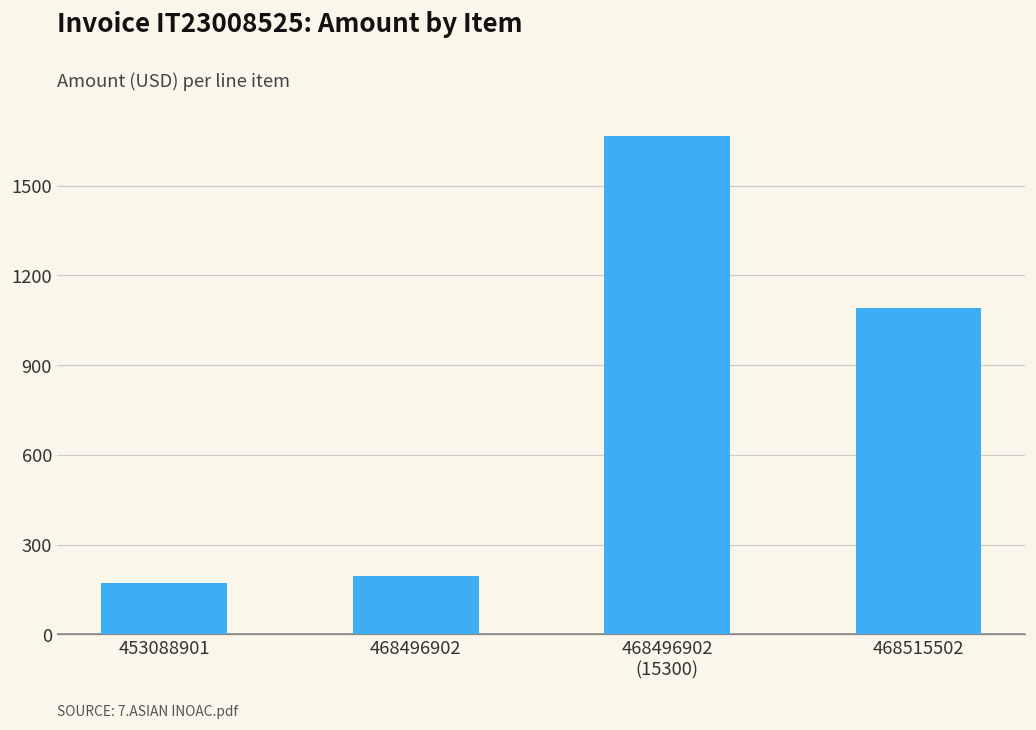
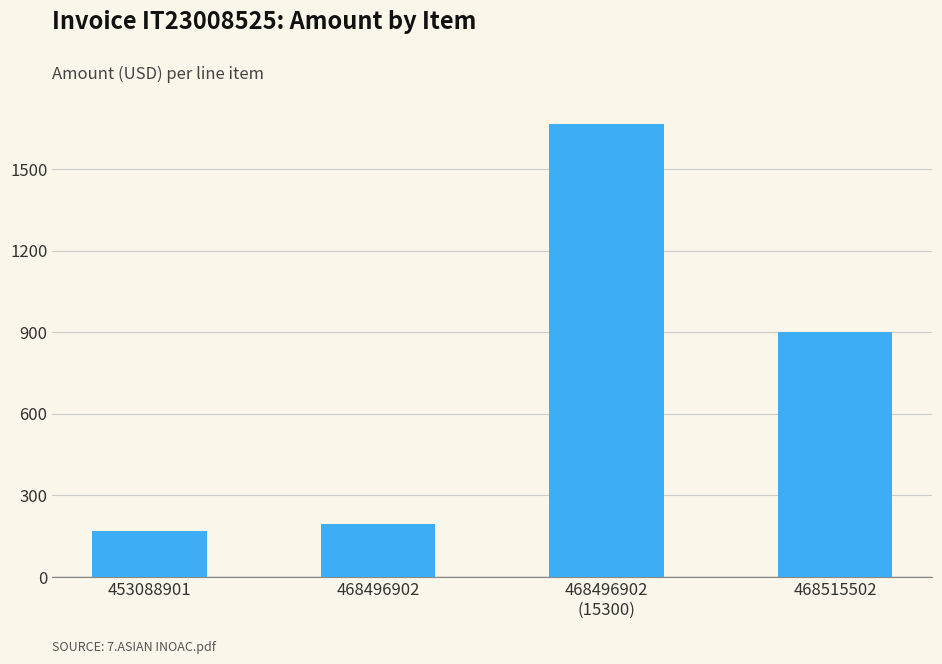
  {
    "453088901": 170,
    "468496902": 200,
    "468496902 (15300)": 1670,
-   "468515502": 1090
+   "468515502": 900
  }
